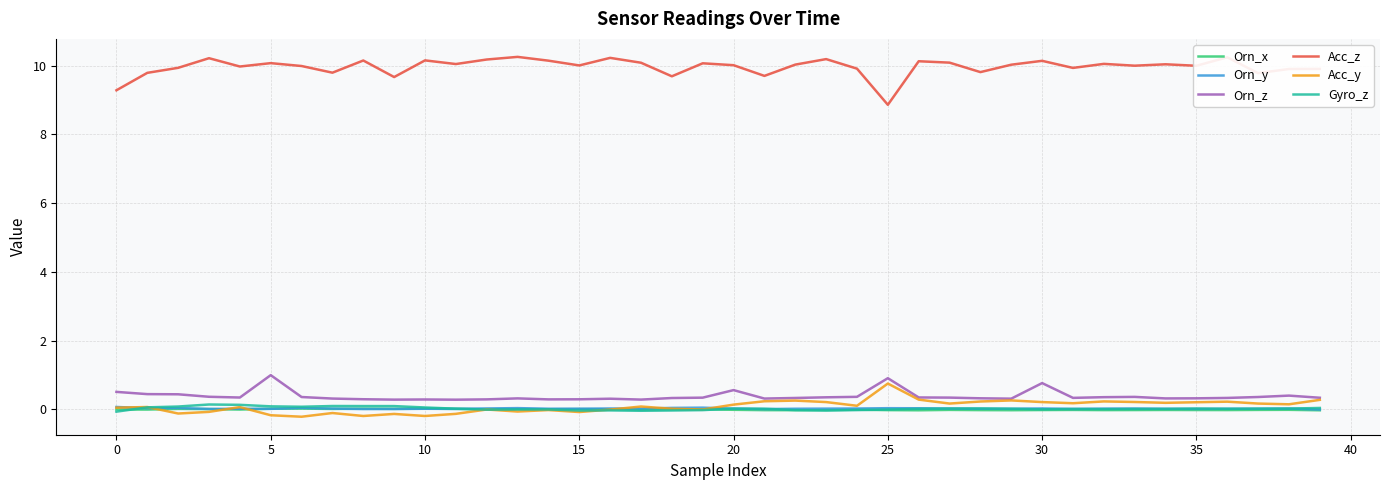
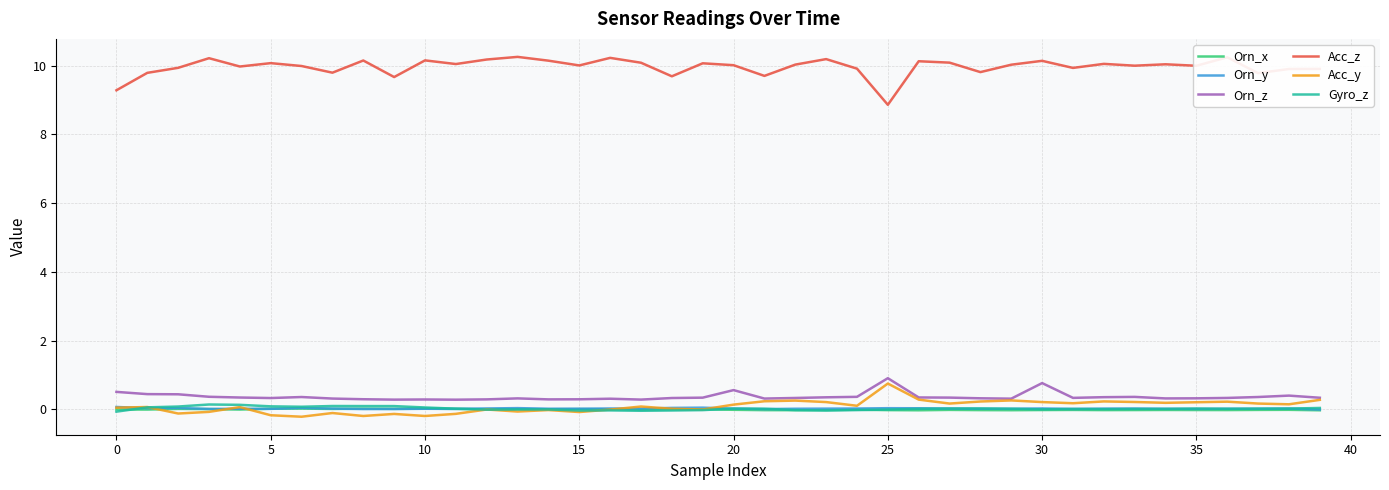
  {
    "Orn_z": {
      "0": 0.5,
-     "5": 1.0,
+     "5": 0.3,
      "10": 0.3,
      "15": 0.3,
      "20": 0.6,
      "25": 0.9,
      "30": 0.8,
      "35": 0.3
    },
    "Acc_z": {
      "0": 9.3,
      "5": 10.1,
      "10": 10.2,
      "15": 10.0,
      "20": 10.0,
      "25": 8.9,
      "30": 10.1
    },
    "Acc_y": {
      "5": -0.2,
      "10": -0.2,
      "20": 0.1,
      "25": 0.7,
      "30": 0.2,
      "35": 0.2
    }
  }
